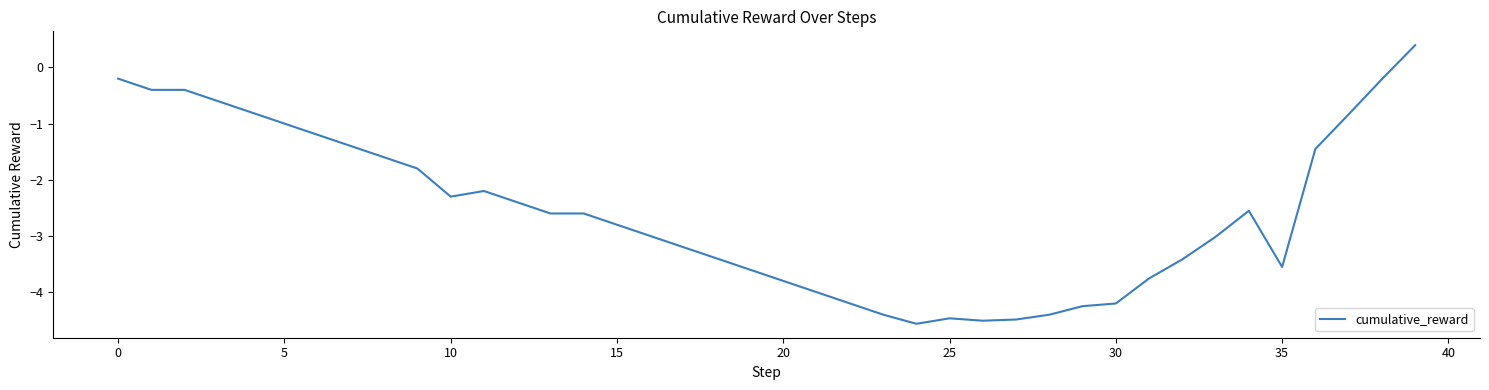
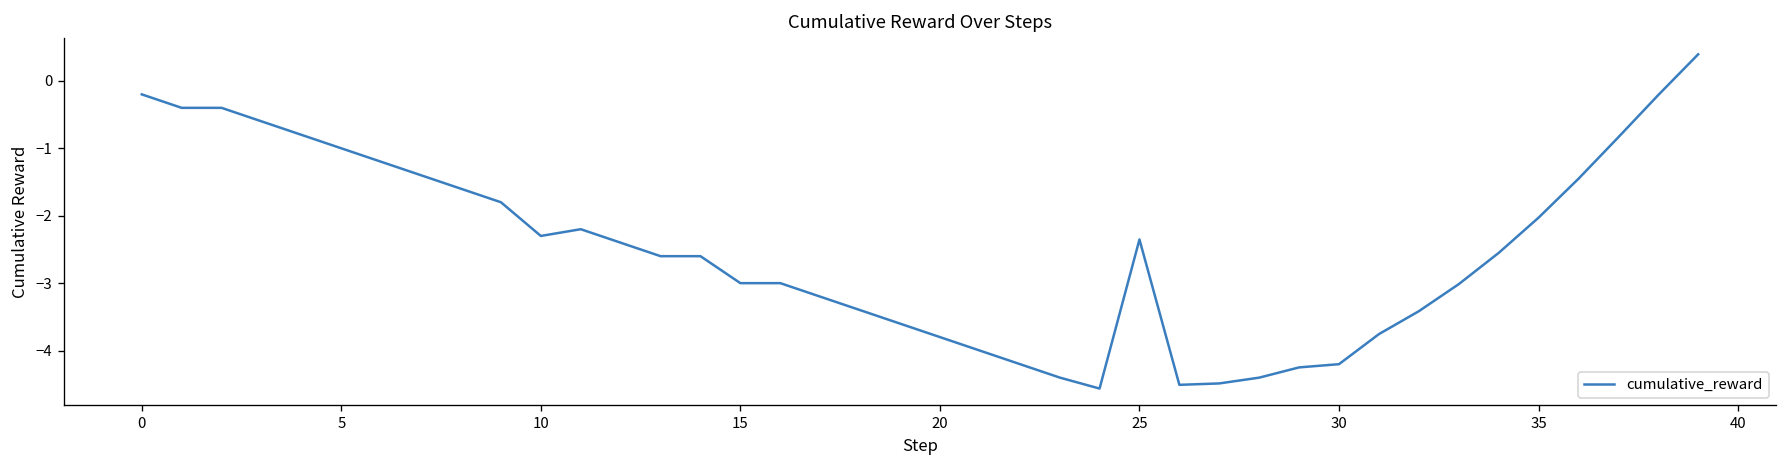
  {
    "0": -0.2,
    "5": -1.0,
    "10": -2.3,
-   "15": -2.8,
+   "15": -3.0,
    "20": -3.8,
-   "25": -4.5,
+   "25": -2.4,
    "30": -4.2,
-   "35": -3.6
+   "35": -2.0
  }
